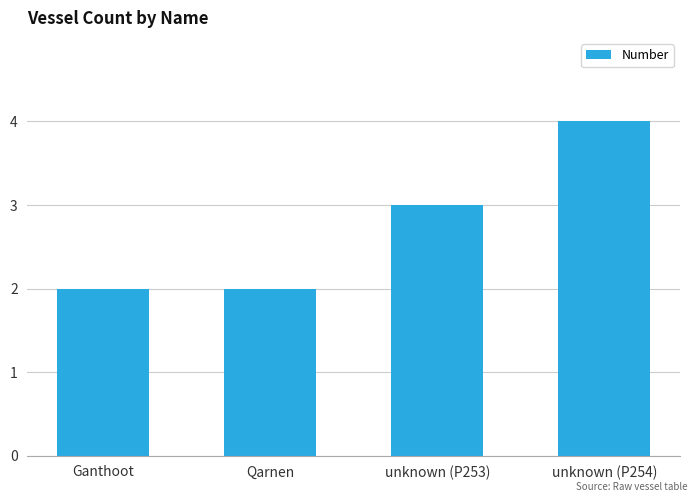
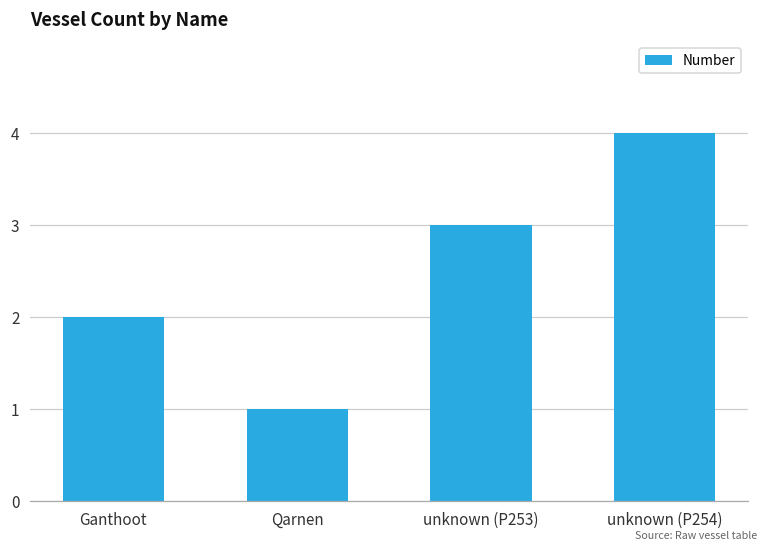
  {
    "Ganthoot": 2,
-   "Qarnen": 2,
+   "Qarnen": 1,
    "unknown (P253)": 3,
    "unknown (P254)": 4
  }
